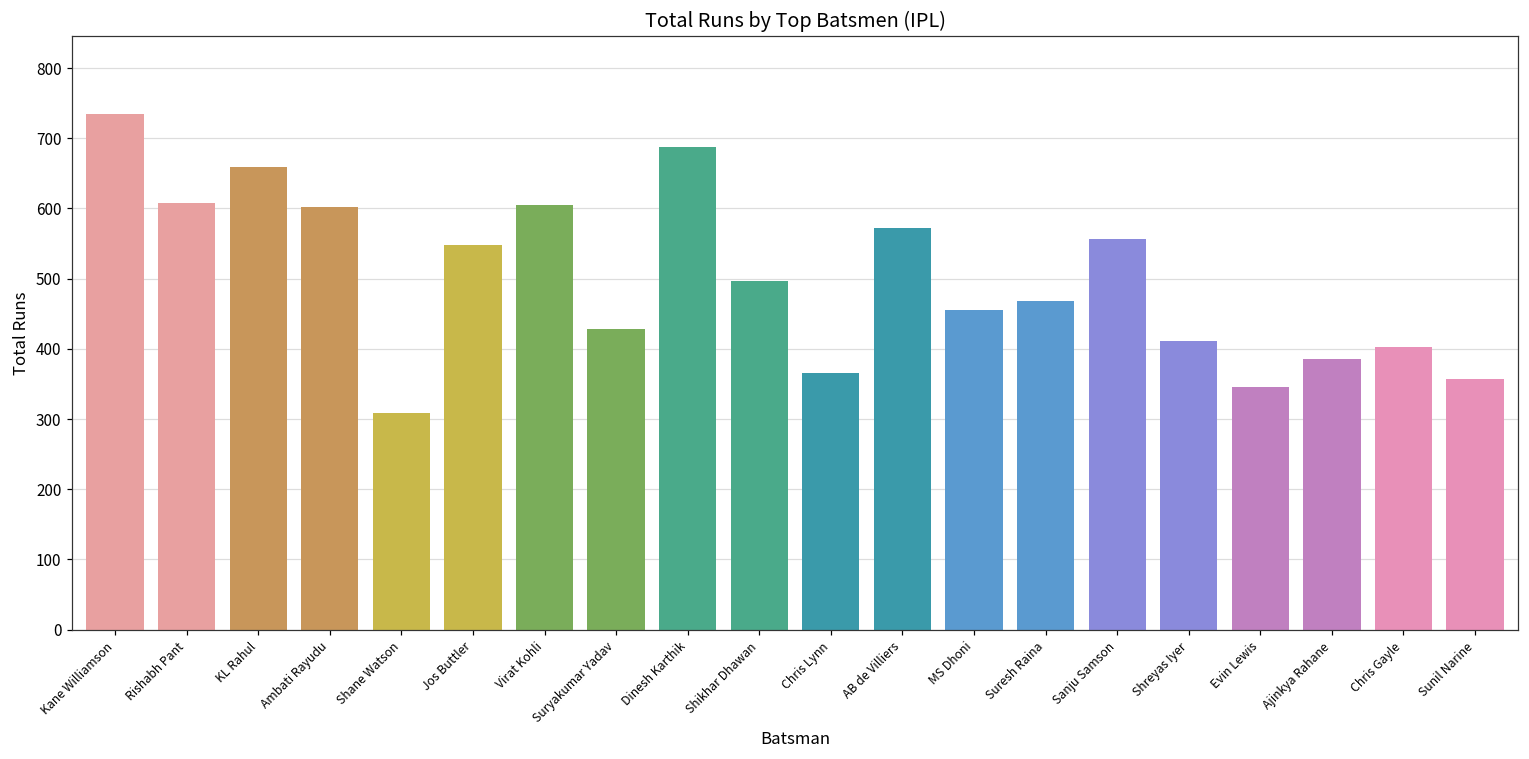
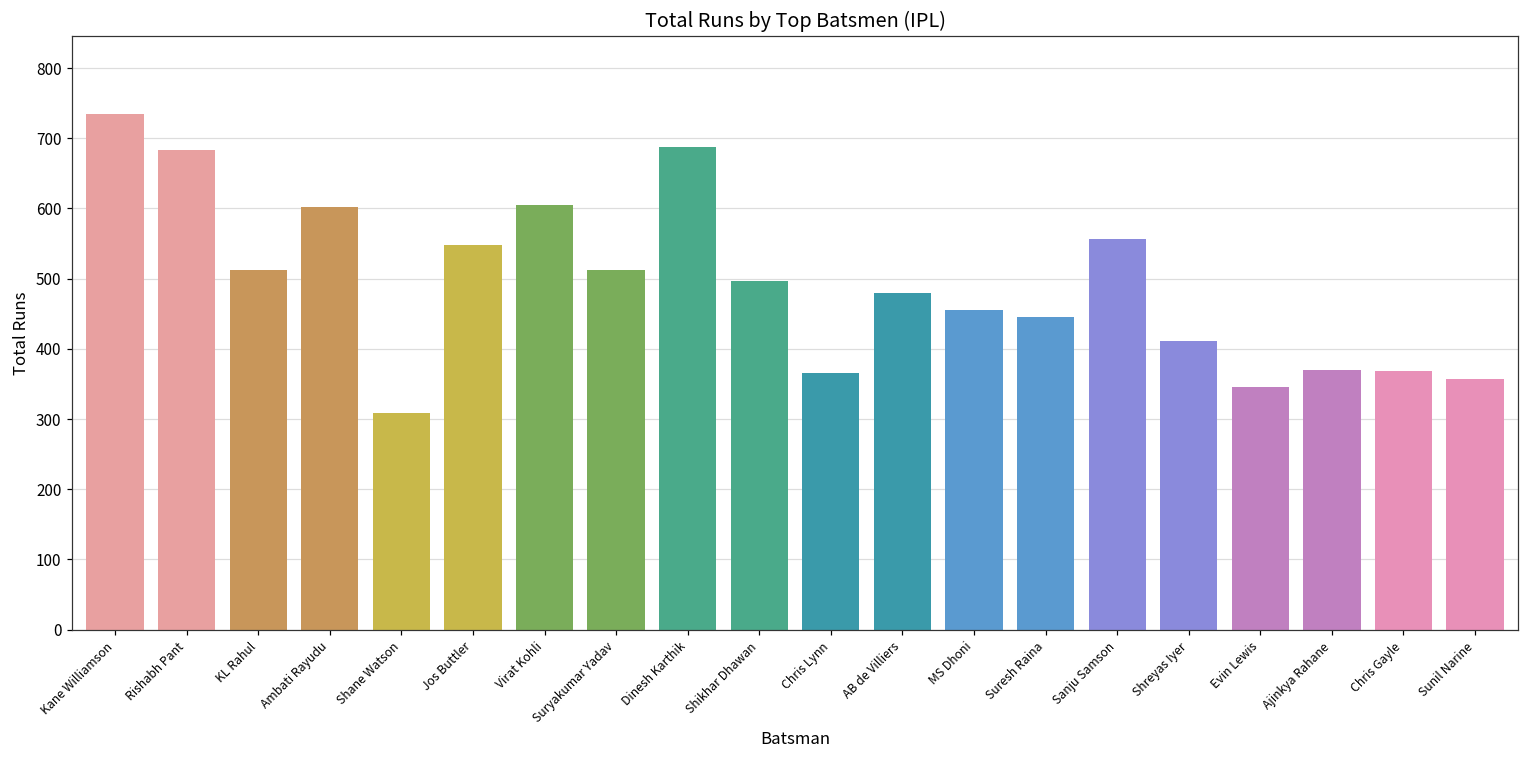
  {
    "Kane Williamson": 740,
-   "Rishabh Pant": 610,
-   "KL Rahul": 660,
+   "Rishabh Pant": 680,
+   "KL Rahul": 510,
    "Ambati Rayudu": 600,
    "Shane Watson": 310,
    "Jos Buttler": 550,
    "Virat Kohli": 610,
-   "Suryakumar Yadav": 430,
+   "Suryakumar Yadav": 510,
    "Dinesh Karthik": 690,
    "Shikhar Dhawan": 500,
    "Chris Lynn": 370,
-   "AB de Villiers": 570,
+   "AB de Villiers": 480,
    "MS Dhoni": 460,
-   "Suresh Raina": 470,
+   "Suresh Raina": 450,
    "Sanju Samson": 560,
    "Shreyas Iyer": 410,
    "Evin Lewis": 350,
-   "Ajinkya Rahane": 390,
-   "Chris Gayle": 400,
+   "Ajinkya Rahane": 370,
+   "Chris Gayle": 370,
    "Sunil Narine": 360
  }
